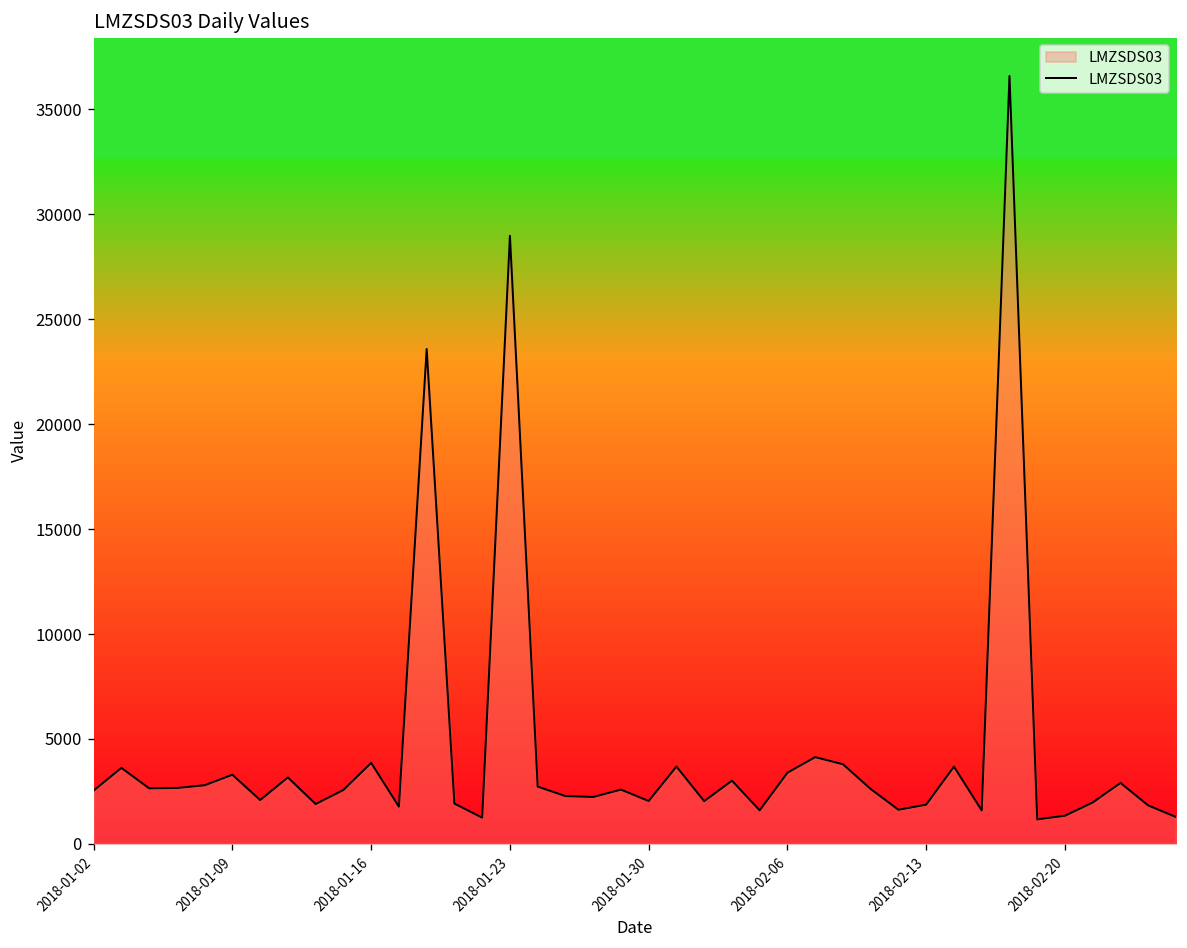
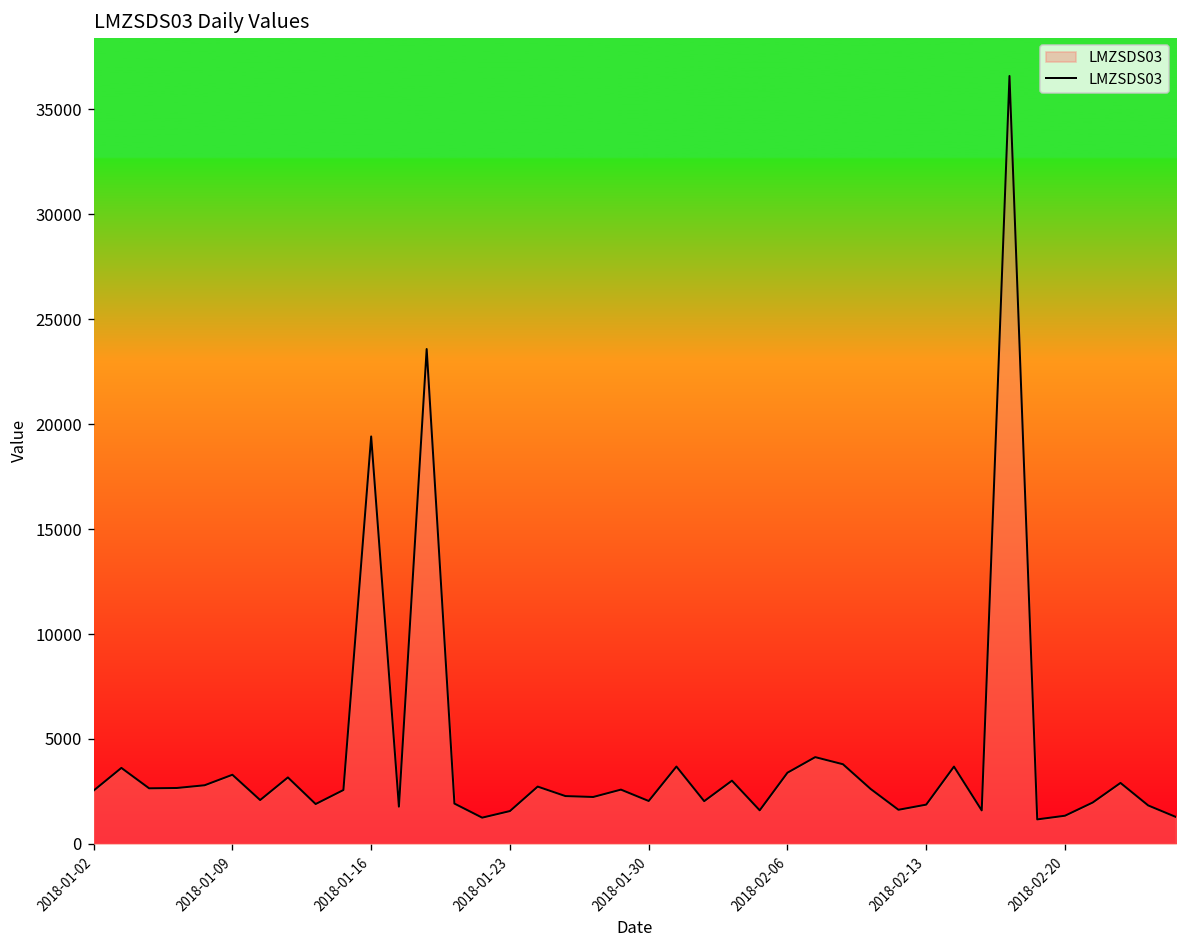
  {
    "2018-01-02": 2500,
    "2018-01-09": 3300,
-   "2018-01-16": 3900,
-   "2018-01-23": 29000,
+   "2018-01-16": 19400,
+   "2018-01-23": 1600,
    "2018-01-30": 2000,
    "2018-02-06": 3400,
    "2018-02-13": 1900,
    "2018-02-20": 1300
  }
